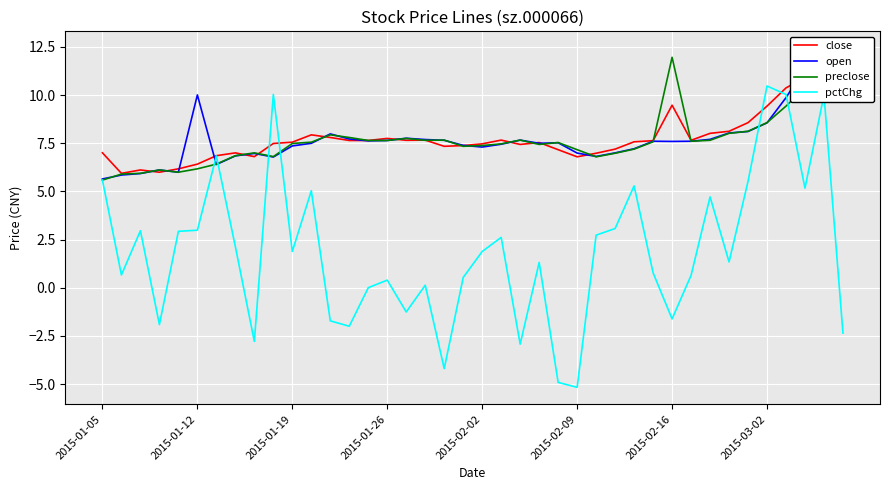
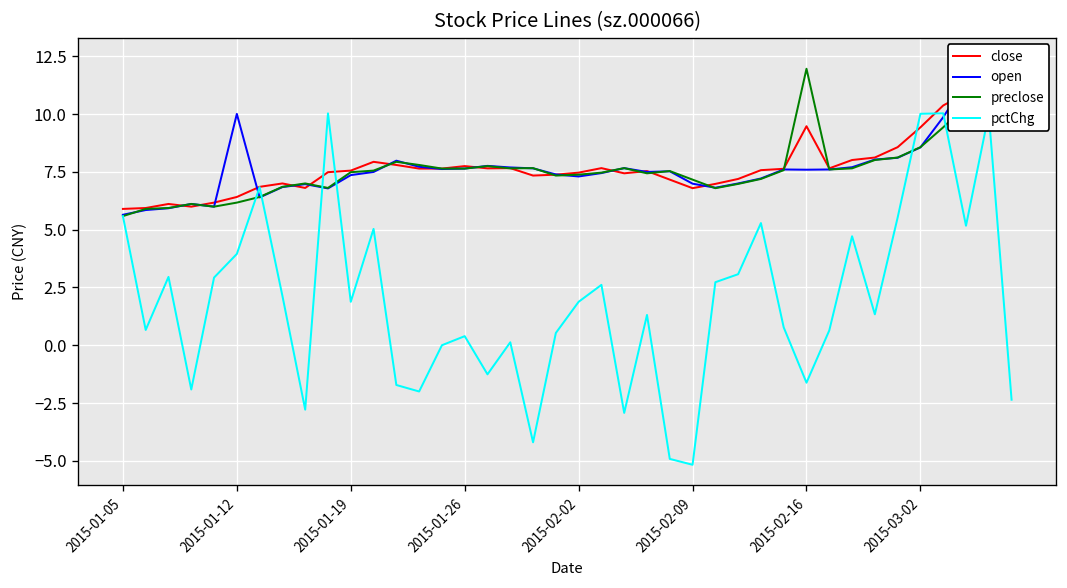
  {
    "close": {
-     "2015-01-05": 7.0,
+     "2015-01-05": 5.9,
      "2015-01-12": 6.4,
      "2015-02-09": 6.8,
      "2015-02-16": 9.5,
      "2015-03-02": 9.4
    },
    "open": {
      "2015-01-12": 10.0,
      "2015-02-09": 7.0,
      "2015-02-16": 7.6
    },
    "preclose": {
      "2015-01-12": 6.2,
      "2015-02-09": 7.2,
      "2015-02-16": 12.0
    },
    "pctChg": {
-     "2015-01-12": 3.0,
+     "2015-01-12": 3.9,
      "2015-01-19": 1.9,
      "2015-01-26": 0.4,
      "2015-02-02": 1.9,
      "2015-02-09": -5.2,
      "2015-02-16": -1.6,
-     "2015-03-02": 10.5
+     "2015-03-02": 10.0
    }
  }
